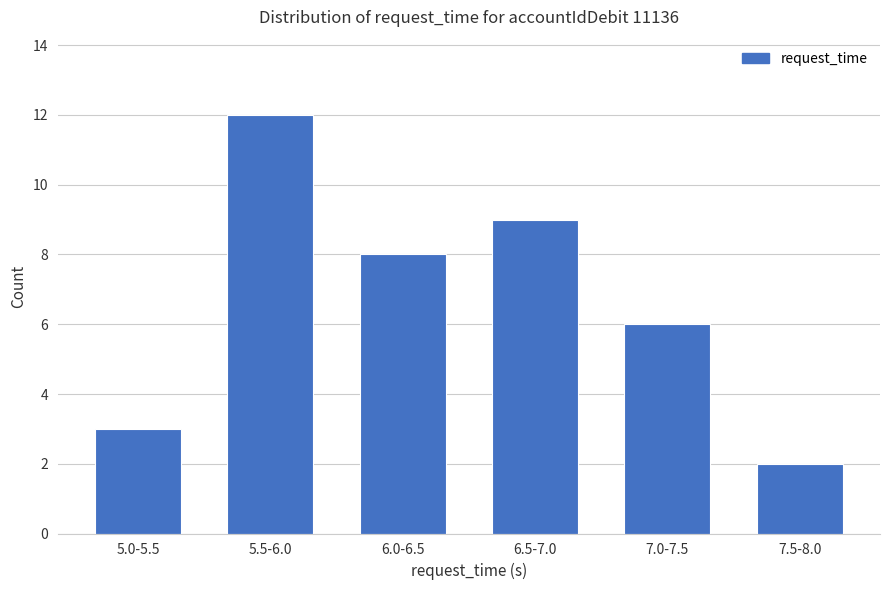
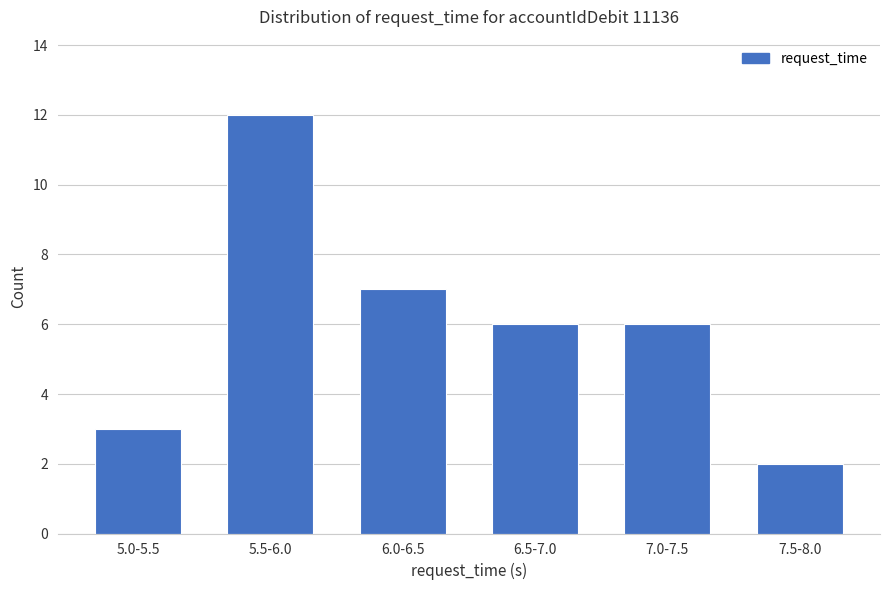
  {
    "5.0-5.5": 3,
    "5.5-6.0": 12,
-   "6.0-6.5": 8,
-   "6.5-7.0": 9,
+   "6.0-6.5": 7,
+   "6.5-7.0": 6,
    "7.0-7.5": 6,
    "7.5-8.0": 2
  }
